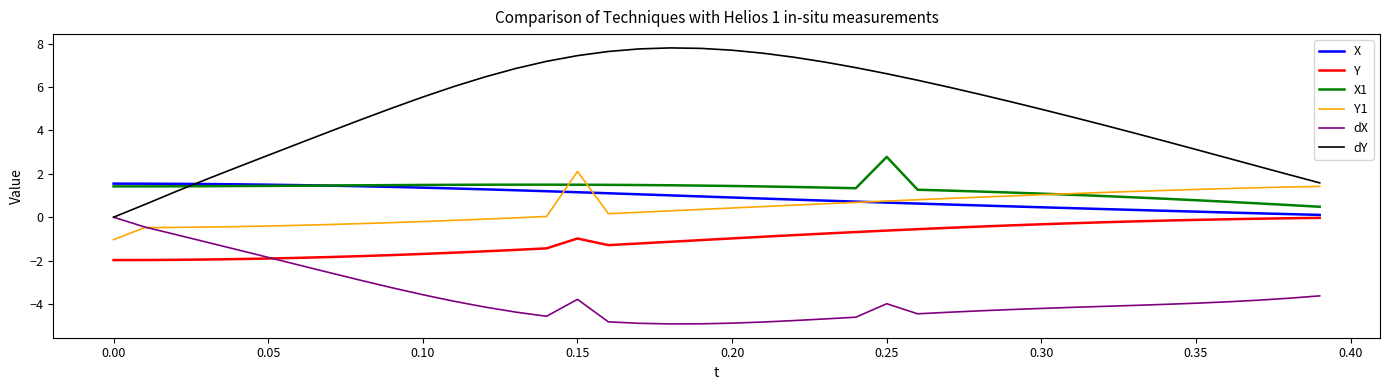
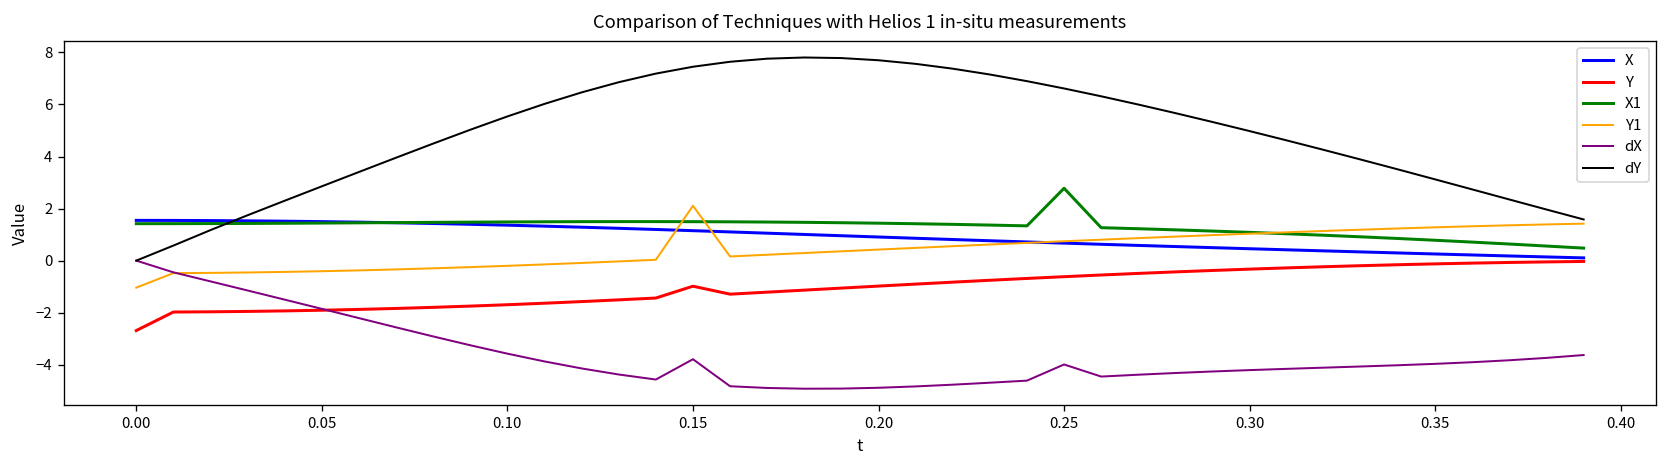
  {
    "X": {
      "0.00": 1.5,
      "0.10": 1.4,
      "0.15": 1.2,
      "0.20": 0.9,
      "0.30": 0.5,
      "0.35": 0.3
    },
    "Y": {
-     "0.00": -2.0,
+     "0.00": -2.7,
      "0.10": -1.7,
      "0.15": -1.0,
      "0.20": -1.0,
      "0.25": -0.6,
      "0.30": -0.3,
      "0.35": -0.1
    },
    "X1": {
      "0.00": 1.4,
      "0.10": 1.5,
      "0.15": 1.5,
      "0.20": 1.4,
      "0.25": 2.8,
      "0.35": 0.8
    },
    "Y1": {
      "0.00": -1.0,
      "0.05": -0.4,
      "0.10": -0.2,
      "0.15": 2.1,
      "0.20": 0.4,
      "0.35": 1.3
    },
    "dX": {
      "0.10": -3.6,
      "0.15": -3.8,
      "0.20": -4.9,
      "0.25": -4.0,
      "0.30": -4.2,
      "0.35": -4.0
    },
    "dY": {
      "0.05": 2.9,
      "0.10": 5.5,
      "0.15": 7.5,
      "0.20": 7.7,
      "0.25": 6.6,
      "0.30": 5.0,
      "0.35": 3.1
    }
  }
